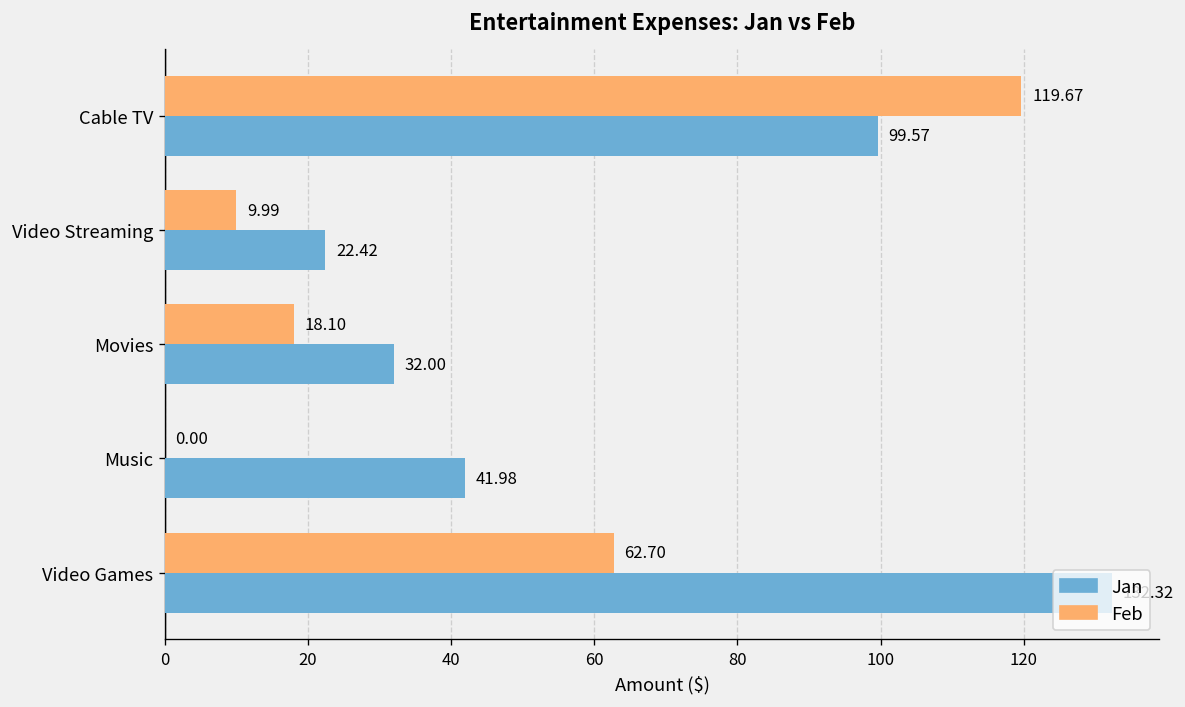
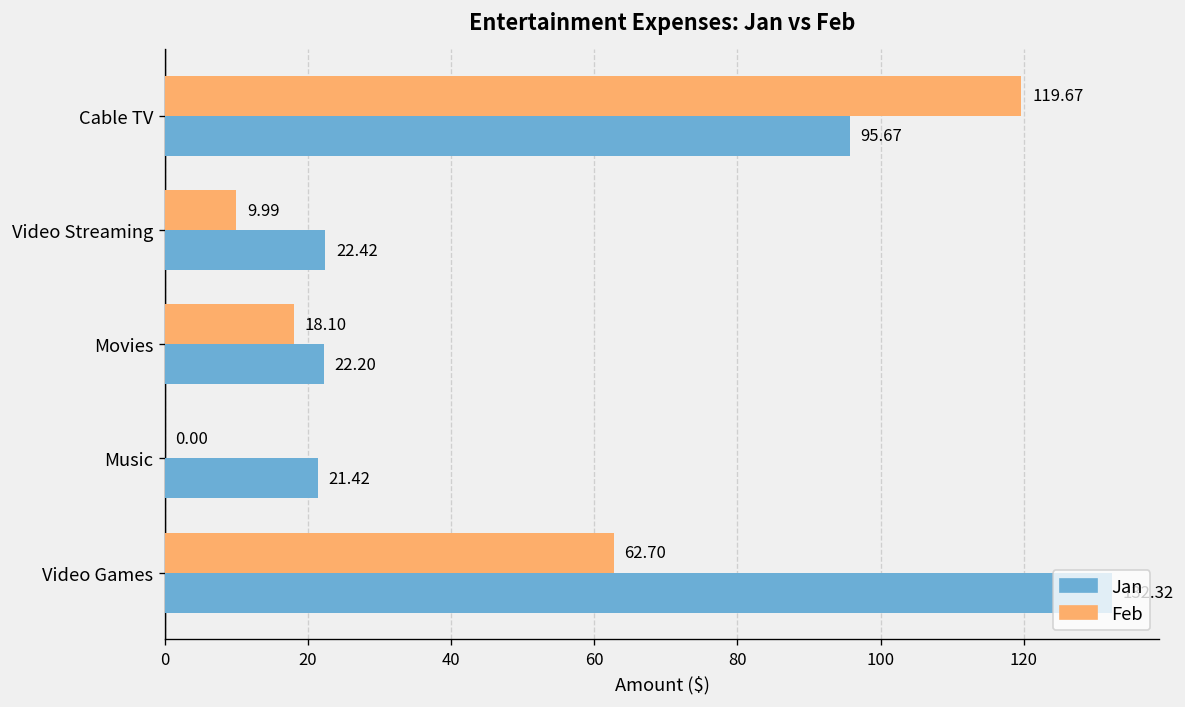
  {
    "Jan": {
-     "Cable TV": 99.57,
+     "Cable TV": 95.67,
      "Video Streaming": 22.42,
-     "Movies": 32.00,
-     "Music": 41.98
+     "Movies": 22.20,
+     "Music": 21.42
    },
    "Feb": {
      "Cable TV": 119.67,
      "Video Streaming": 9.99,
      "Movies": 18.10,
      "Music": 0.00,
      "Video Games": 62.70
    }
  }
